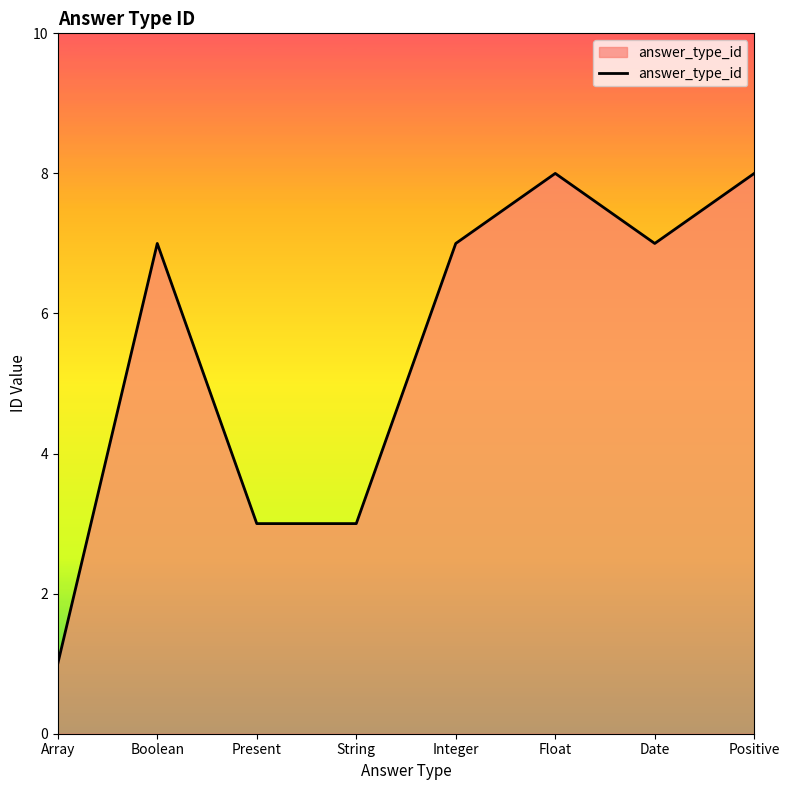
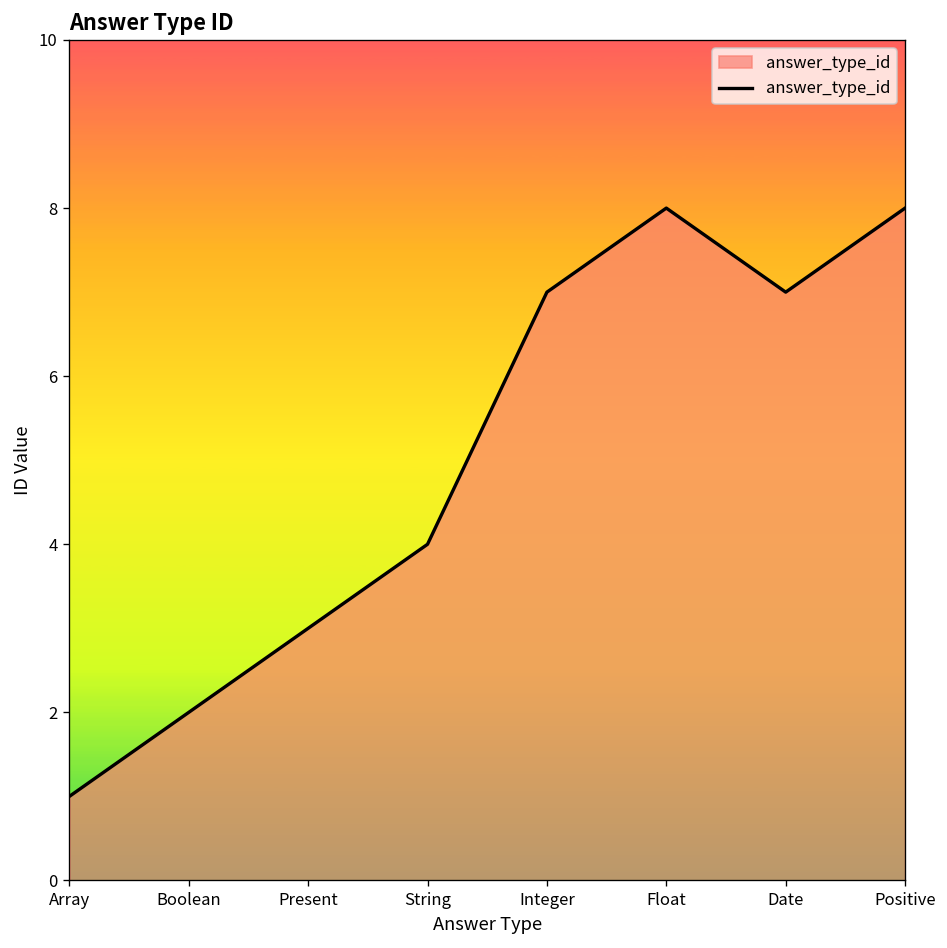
  {
    "Array": 1,
-   "Boolean": 7,
+   "Boolean": 2,
    "Present": 3,
-   "String": 3,
+   "String": 4,
    "Integer": 7,
    "Float": 8,
    "Date": 7,
    "Positive": 8
  }
